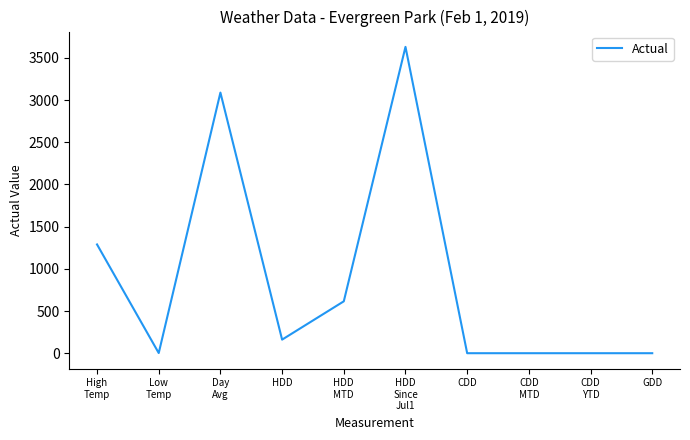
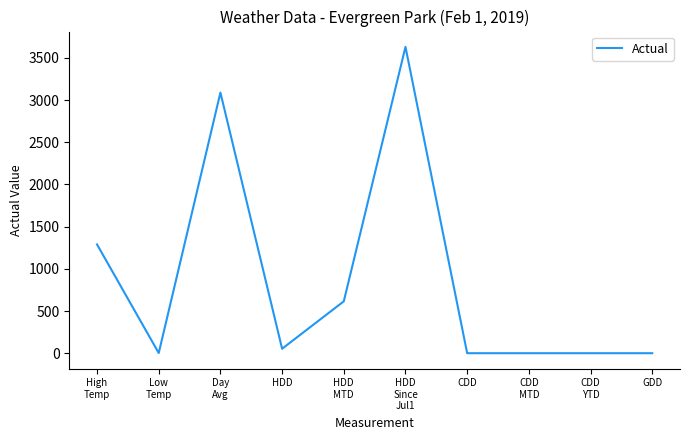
  {
    "High Temp": 1300,
    "Low Temp": 0,
    "Day Avg": 3100,
-   "HDD": 200,
+   "HDD": 100,
    "HDD MTD": 600,
    "HDD Since Jul1": 3600,
    "CDD": 0,
    "CDD MTD": 0,
    "CDD YTD": 0,
    "GDD": 0
  }
